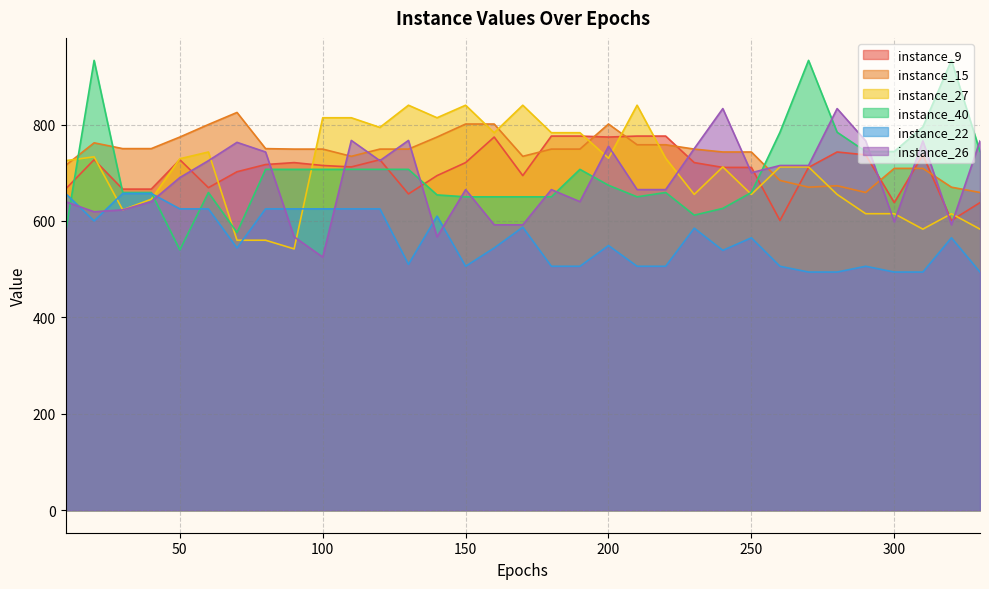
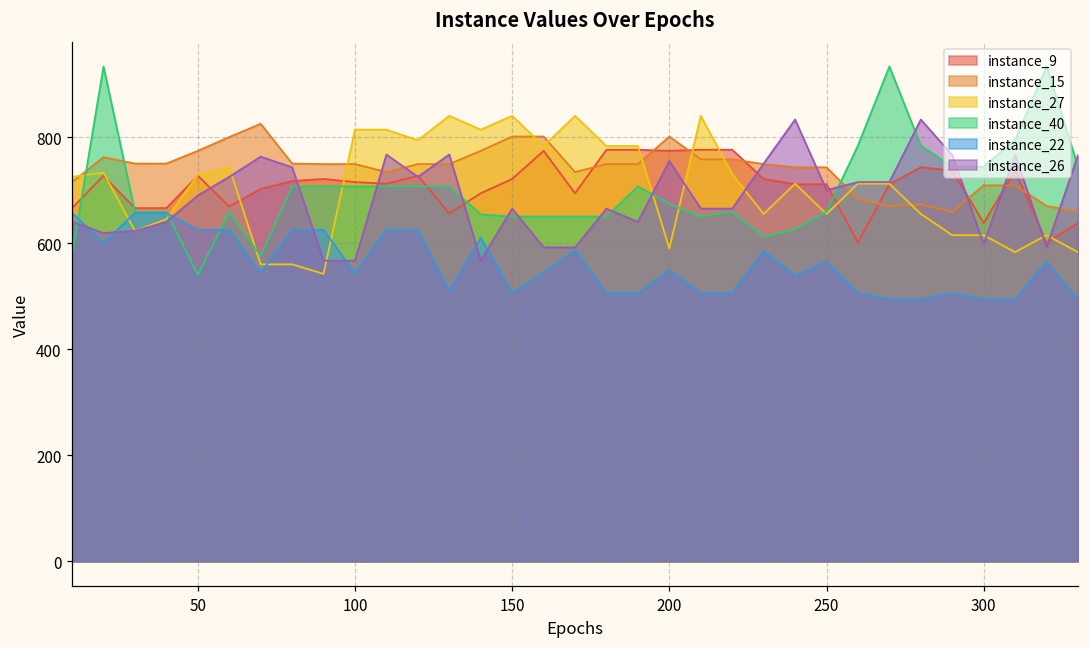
  {
    "instance_27": {
      "100": 810,
      "150": 840,
-     "200": 730,
+     "200": 590,
      "300": 620
    },
    "instance_40": {
      "50": 540,
      "100": 710,
      "150": 650,
      "200": 670
    },
    "instance_22": {
      "50": 630,
-     "100": 630,
+     "100": 540,
      "150": 510,
      "200": 550,
      "250": 570,
      "300": 490
    },
    "instance_26": {
      "50": 690,
-     "100": 530,
+     "100": 570,
      "150": 670,
      "200": 760,
      "250": 700,
      "300": 600
    }
  }
